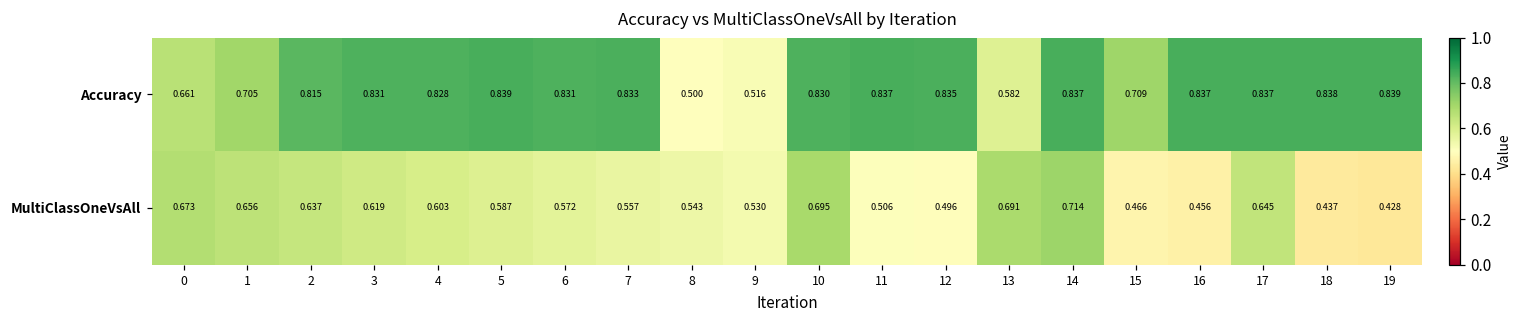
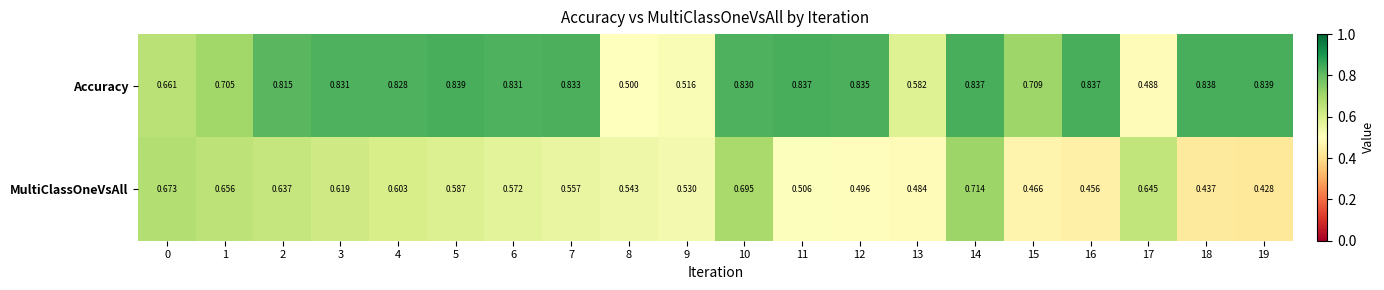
  {
    "Accuracy": {
      "0": 0.661,
      "1": 0.705,
      "2": 0.815,
      "3": 0.831,
      "4": 0.828,
      "5": 0.839,
      "6": 0.831,
      "7": 0.833,
      "8": 0.500,
      "9": 0.516,
      "10": 0.830,
      "11": 0.837,
      "12": 0.835,
      "13": 0.582,
      "14": 0.837,
      "15": 0.709,
      "16": 0.837,
-     "17": 0.837,
+     "17": 0.488,
      "18": 0.838,
      "19": 0.839
    },
    "MultiClassOneVsAll": {
      "0": 0.673,
      "1": 0.656,
      "2": 0.637,
      "3": 0.619,
      "4": 0.603,
      "5": 0.587,
      "6": 0.572,
      "7": 0.557,
      "8": 0.543,
      "9": 0.530,
      "10": 0.695,
      "11": 0.506,
      "12": 0.496,
-     "13": 0.691,
+     "13": 0.484,
      "14": 0.714,
      "15": 0.466,
      "16": 0.456,
      "17": 0.645,
      "18": 0.437,
      "19": 0.428
    }
  }
